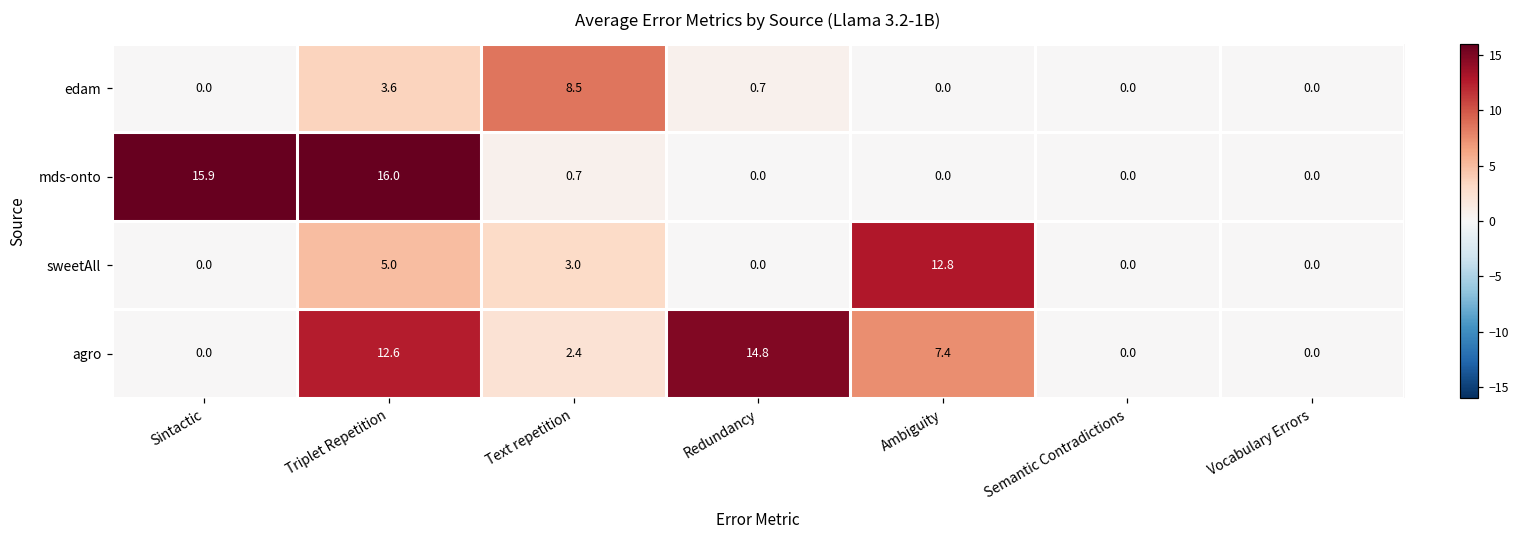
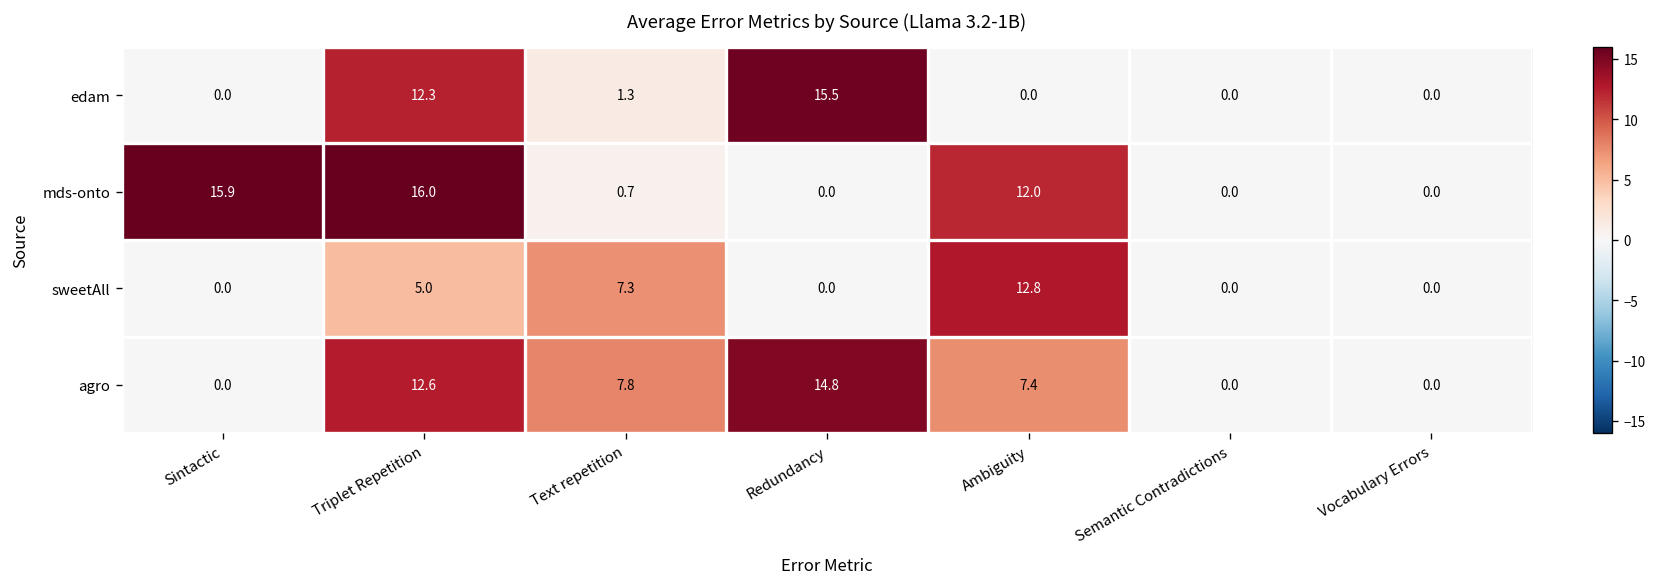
  {
    "edam": {
      "Sintactic": 0.0,
-     "Triplet Repetition": 3.6,
-     "Text repetition": 8.5,
-     "Redundancy": 0.7,
+     "Triplet Repetition": 12.3,
+     "Text repetition": 1.3,
+     "Redundancy": 15.5,
      "Ambiguity": 0.0,
      "Semantic Contradictions": 0.0,
      "Vocabulary Errors": 0.0
    },
    "mds-onto": {
      "Sintactic": 15.9,
      "Triplet Repetition": 16.0,
      "Text repetition": 0.7,
      "Redundancy": 0.0,
-     "Ambiguity": 0.0,
+     "Ambiguity": 12.0,
      "Semantic Contradictions": 0.0,
      "Vocabulary Errors": 0.0
    },
    "sweetAll": {
      "Sintactic": 0.0,
      "Triplet Repetition": 5.0,
-     "Text repetition": 3.0,
+     "Text repetition": 7.3,
      "Redundancy": 0.0,
      "Ambiguity": 12.8,
      "Semantic Contradictions": 0.0,
      "Vocabulary Errors": 0.0
    },
    "agro": {
      "Sintactic": 0.0,
      "Triplet Repetition": 12.6,
-     "Text repetition": 2.4,
+     "Text repetition": 7.8,
      "Redundancy": 14.8,
      "Ambiguity": 7.4,
      "Semantic Contradictions": 0.0,
      "Vocabulary Errors": 0.0
    }
  }
